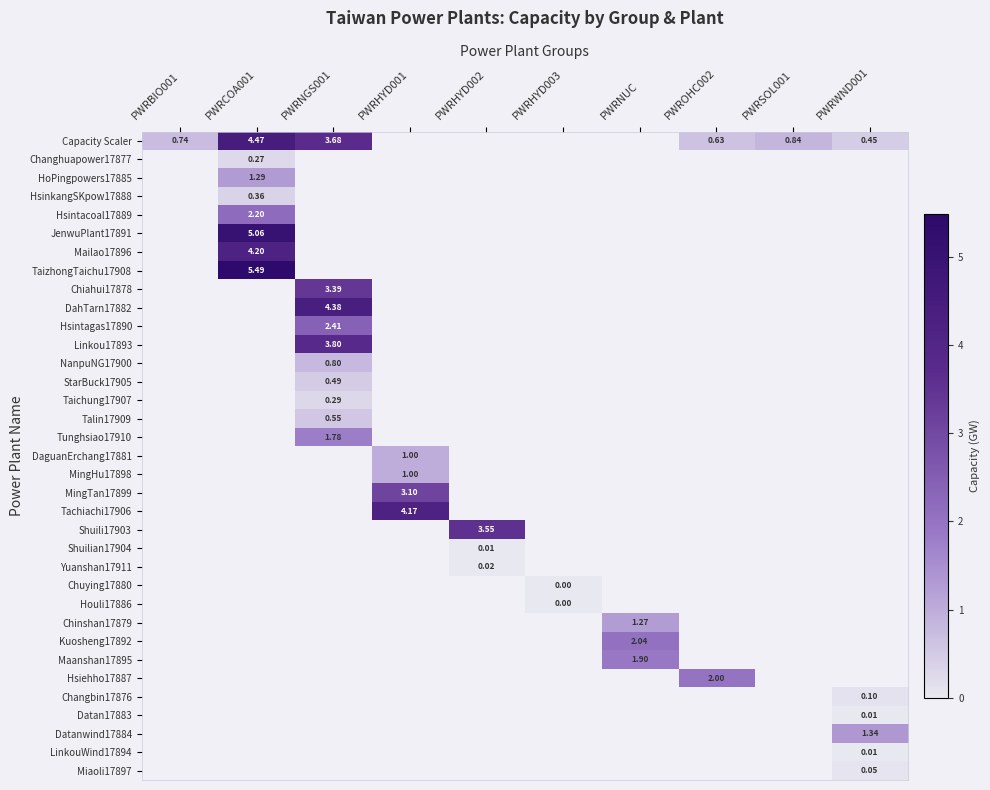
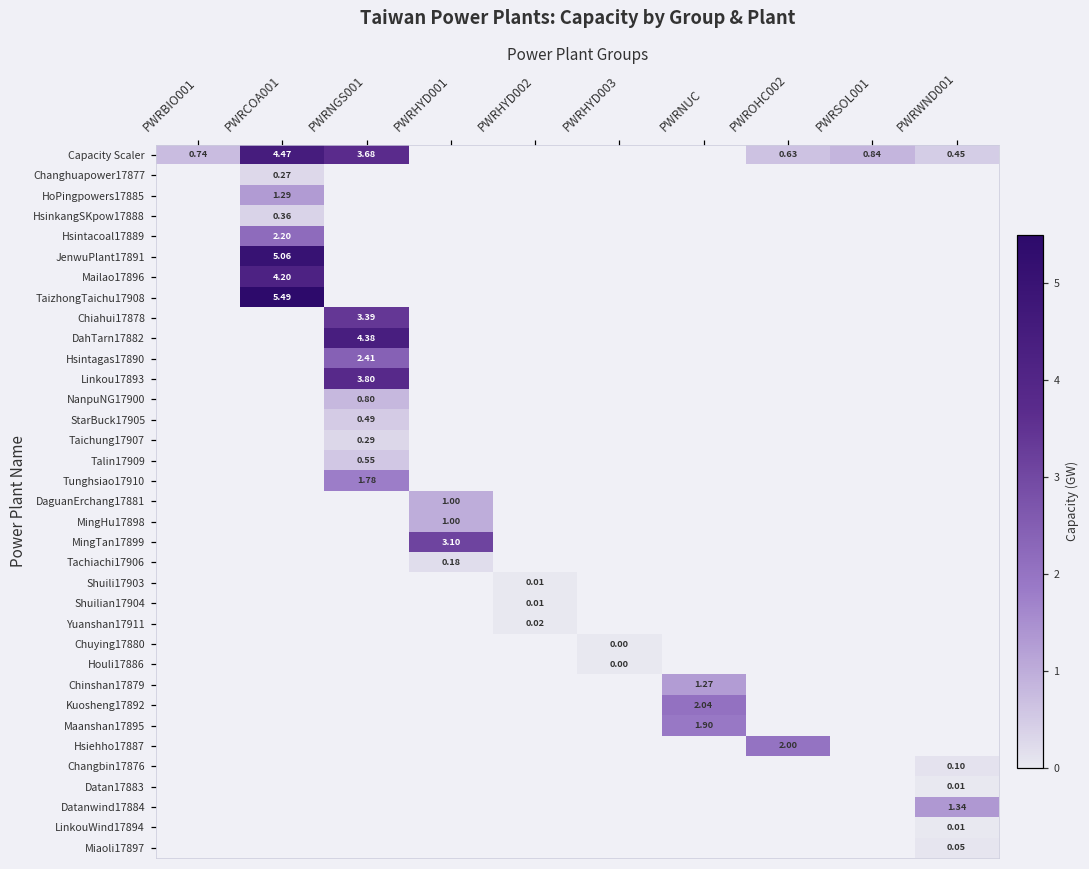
  {
    "Capacity Scaler": {
      "PWRBIO001": 0.74,
      "PWRCOA001": 4.47,
      "PWRNGS001": 3.68,
      "PWROHC002": 0.63,
      "PWRSOL001": 0.84,
      "PWRWND001": 0.45
    },
    "Changhuapower17877": {
      "PWRCOA001": 0.27
    },
    "HoPingpowers17885": {
      "PWRCOA001": 1.29
    },
    "HsinkangSKpow17888": {
      "PWRCOA001": 0.36
    },
    "Hsintacoal17889": {
      "PWRCOA001": 2.20
    },
    "JenwuPlant17891": {
      "PWRCOA001": 5.06
    },
    "Mailao17896": {
      "PWRCOA001": 4.20
    },
    "TaizhongTaichu17908": {
      "PWRCOA001": 5.49
    },
    "Chiahui17878": {
      "PWRNGS001": 3.39
    },
    "DahTarn17882": {
      "PWRNGS001": 4.38
    },
    "Hsintagas17890": {
      "PWRNGS001": 2.41
    },
    "Linkou17893": {
      "PWRNGS001": 3.80
    },
    "NanpuNG17900": {
      "PWRNGS001": 0.80
    },
    "StarBuck17905": {
      "PWRNGS001": 0.49
    },
    "Taichung17907": {
      "PWRNGS001": 0.29
    },
    "Talin17909": {
      "PWRNGS001": 0.55
    },
    "Tunghsiao17910": {
      "PWRNGS001": 1.78
    },
    "DaguanErchang17881": {
      "PWRHYD001": 1.00
    },
    "MingHu17898": {
      "PWRHYD001": 1.00
    },
    "MingTan17899": {
      "PWRHYD001": 3.10
    },
    "Tachiachi17906": {
-     "PWRHYD001": 4.17
+     "PWRHYD001": 0.18
    },
    "Shuili17903": {
-     "PWRHYD002": 3.55
+     "PWRHYD002": 0.01
    },
    "Shuilian17904": {
      "PWRHYD002": 0.01
    },
    "Yuanshan17911": {
      "PWRHYD002": 0.02
    },
    "Chuying17880": {
      "PWRHYD003": 0.00
    },
    "Houli17886": {
      "PWRHYD003": 0.00
    },
    "Chinshan17879": {
      "PWRNUC": 1.27
    },
    "Kuosheng17892": {
      "PWRNUC": 2.04
    },
    "Maanshan17895": {
      "PWRNUC": 1.90
    },
    "Hsiehho17887": {
      "PWROHC002": 2.00
    },
    "Changbin17876": {
      "PWRWND001": 0.10
    },
    "Datan17883": {
      "PWRWND001": 0.01
    },
    "Datanwind17884": {
      "PWRWND001": 1.34
    },
    "LinkouWind17894": {
      "PWRWND001": 0.01
    },
    "Miaoli17897": {
      "PWRWND001": 0.05
    }
  }
